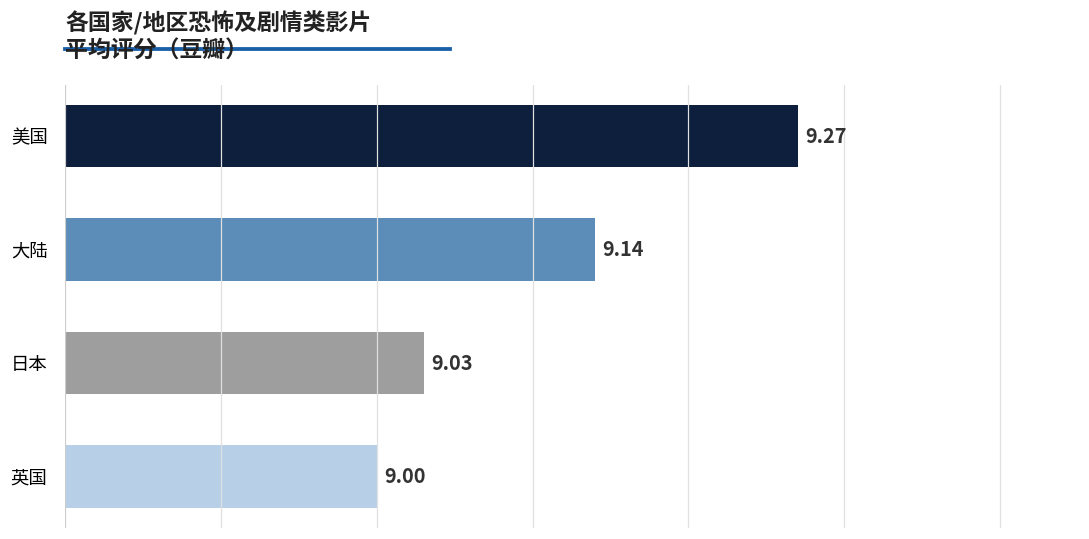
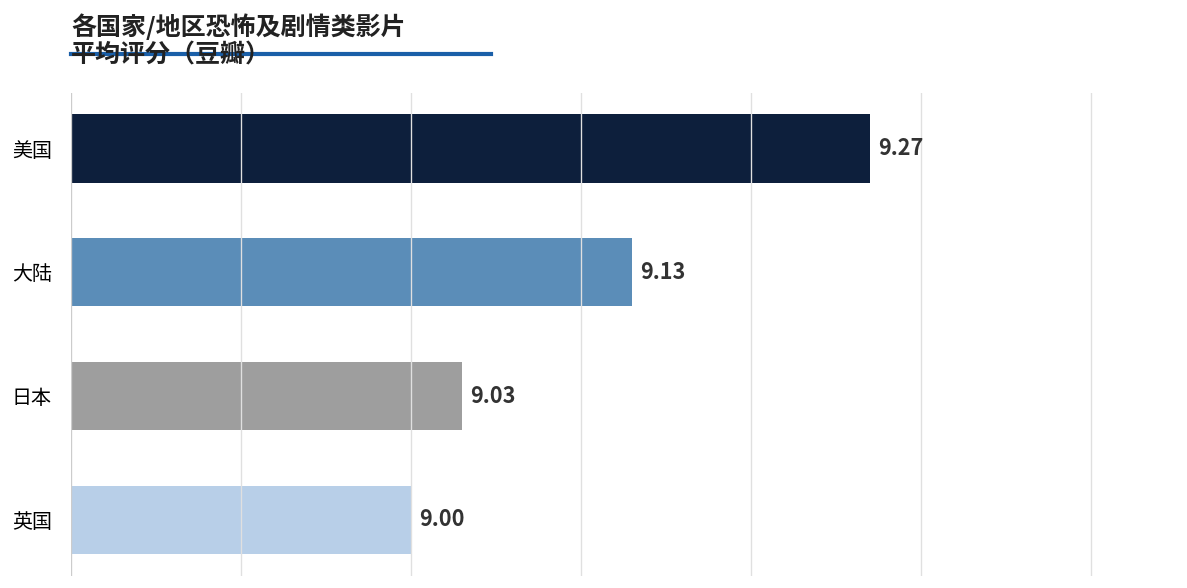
  {
    "美国": 9.27,
-   "大陆": 9.14,
+   "大陆": 9.13,
    "日本": 9.03,
    "英国": 9.00
  }
